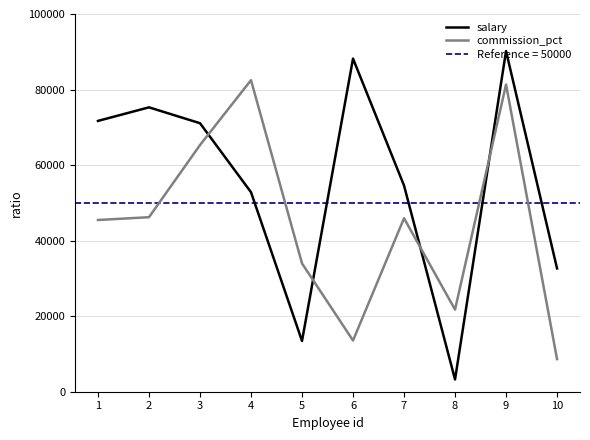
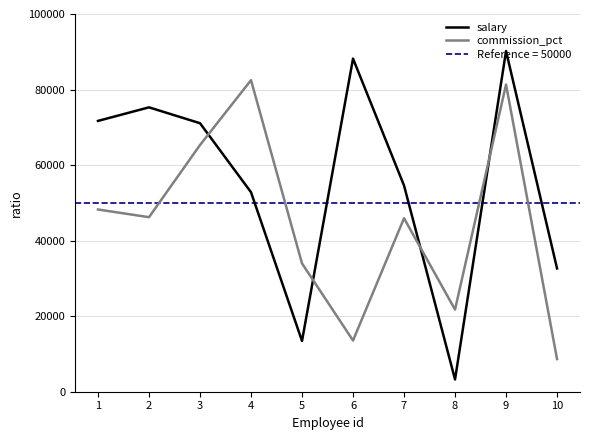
  {
    "salary": {
      "1": 72000,
      "2": 75000,
      "3": 71000,
      "4": 53000,
      "5": 13000,
      "6": 88000,
      "7": 55000,
      "8": 3000,
      "9": 90000,
      "10": 33000
    },
    "commission_pct": {
-     "1": 45000,
+     "1": 48000,
      "2": 46000,
      "3": 65000,
      "4": 82000,
      "5": 34000,
      "6": 14000,
      "7": 46000,
      "8": 22000,
      "9": 81000,
      "10": 9000
    }
  }
